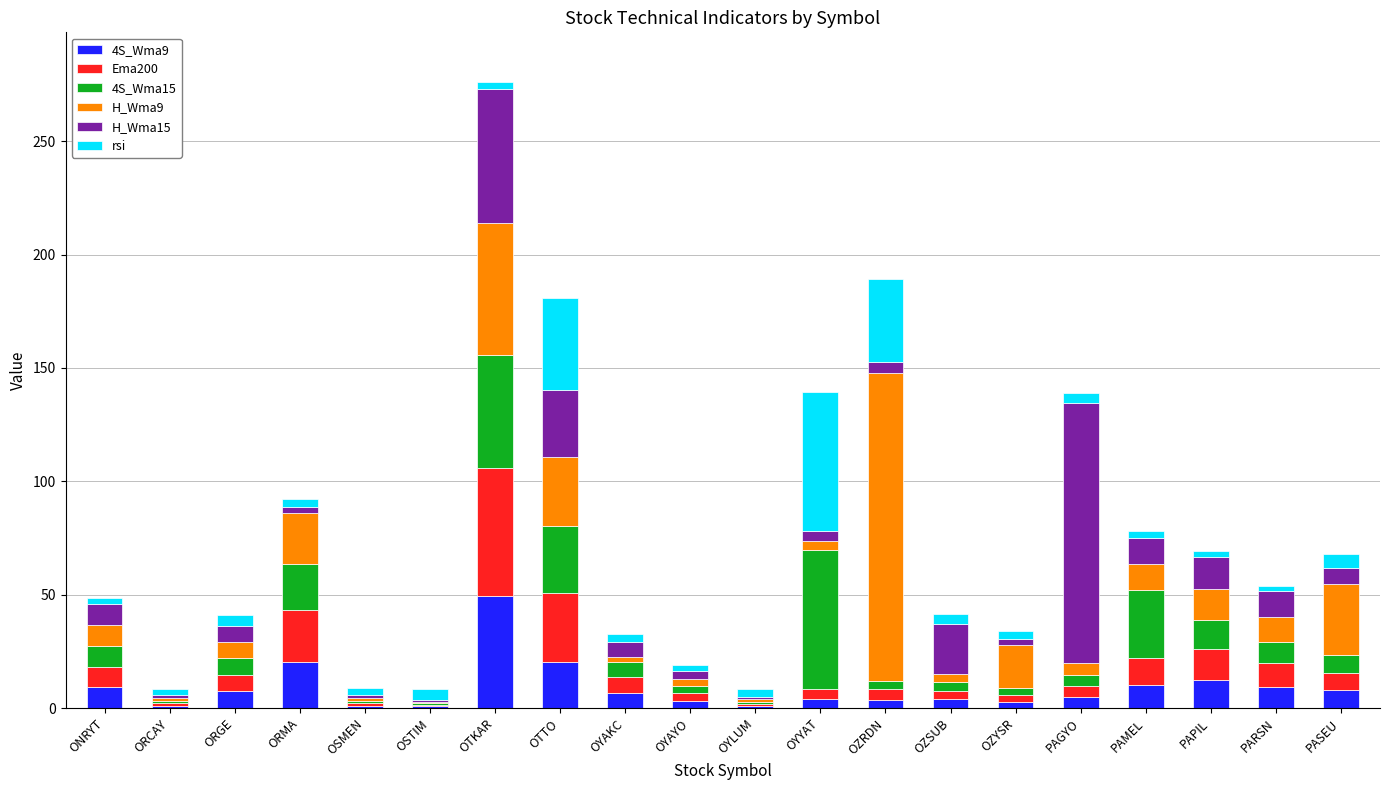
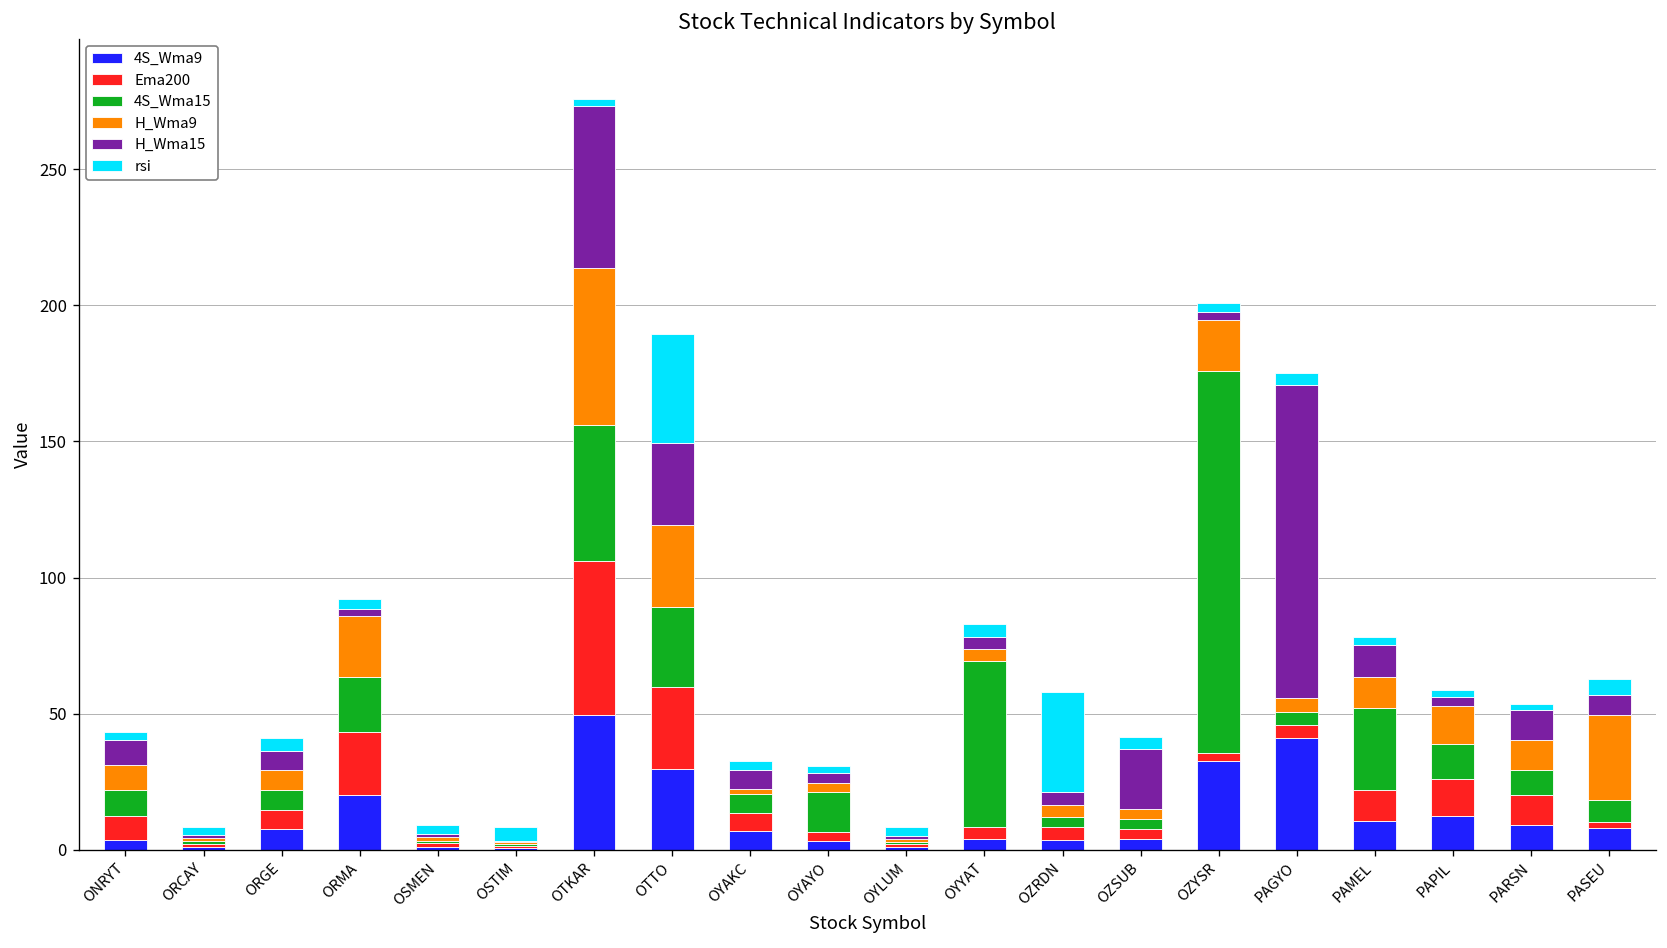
  {
    "4S_Wma9": {
-     "ONRYT": 9,
+     "ONRYT": 4,
      "ORGE": 8,
      "ORMA": 20,
      "OTKAR": 50,
-     "OTTO": 21,
+     "OTTO": 29,
      "OYAKC": 7,
      "OYAYO": 3,
      "OYYAT": 4,
      "OZRDN": 4,
      "OZSUB": 4,
-     "OZYSR": 3,
-     "PAGYO": 5,
+     "OZYSR": 33,
+     "PAGYO": 41,
      "PAMEL": 10,
      "PAPIL": 13,
      "PARSN": 9,
      "PASEU": 8
    },
    "Ema200": {
      "ONRYT": 9,
      "ORCAY": 1,
      "ORGE": 7,
      "ORMA": 23,
      "OSMEN": 1,
      "OTKAR": 56,
      "OTTO": 30,
      "OYAKC": 7,
      "OYAYO": 3,
      "OYYAT": 4,
      "OZRDN": 5,
      "OZSUB": 3,
      "OZYSR": 3,
      "PAGYO": 5,
      "PAMEL": 12,
      "PAPIL": 14,
      "PARSN": 11,
-     "PASEU": 7
+     "PASEU": 2
    },
    "4S_Wma15": {
      "ONRYT": 9,
      "ORGE": 8,
      "ORMA": 20,
      "OTKAR": 50,
      "OTTO": 30,
      "OYAKC": 7,
-     "OYAYO": 3,
+     "OYAYO": 15,
      "OYYAT": 61,
      "OZRDN": 4,
      "OZSUB": 4,
-     "OZYSR": 3,
+     "OZYSR": 140,
      "PAGYO": 5,
      "PAMEL": 30,
      "PAPIL": 13,
      "PARSN": 9,
      "PASEU": 8
    },
    "H_Wma9": {
      "ONRYT": 9,
      "ORCAY": 1,
      "ORGE": 7,
      "ORMA": 22,
      "OSMEN": 1,
      "OTKAR": 58,
      "OTTO": 30,
      "OYAKC": 2,
      "OYAYO": 3,
      "OYYAT": 4,
-     "OZRDN": 136,
+     "OZRDN": 5,
      "OZSUB": 4,
      "OZYSR": 19,
      "PAGYO": 5,
      "PAMEL": 11,
      "PAPIL": 14,
      "PARSN": 11,
      "PASEU": 31
    },
    "H_Wma15": {
      "ONRYT": 9,
      "ORCAY": 1,
      "ORGE": 7,
      "ORMA": 3,
      "OSMEN": 1,
      "OTKAR": 59,
      "OTTO": 30,
      "OYAKC": 7,
      "OYAYO": 3,
      "OYYAT": 4,
      "OZRDN": 5,
      "OZSUB": 22,
      "OZYSR": 3,
      "PAGYO": 115,
      "PAMEL": 12,
-     "PAPIL": 14,
+     "PAPIL": 3,
      "PARSN": 11,
      "PASEU": 7
    },
    "rsi": {
      "ONRYT": 3,
      "ORCAY": 3,
      "ORGE": 5,
      "ORMA": 4,
      "OSMEN": 3,
      "OSTIM": 5,
      "OTKAR": 3,
      "OTTO": 40,
      "OYAKC": 3,
      "OYAYO": 3,
      "OYLUM": 3,
-     "OYYAT": 61,
+     "OYYAT": 5,
      "OZRDN": 37,
      "OZSUB": 4,
      "OZYSR": 3,
      "PAGYO": 4,
      "PAMEL": 3,
      "PAPIL": 3,
      "PARSN": 2,
      "PASEU": 6
    }
  }
